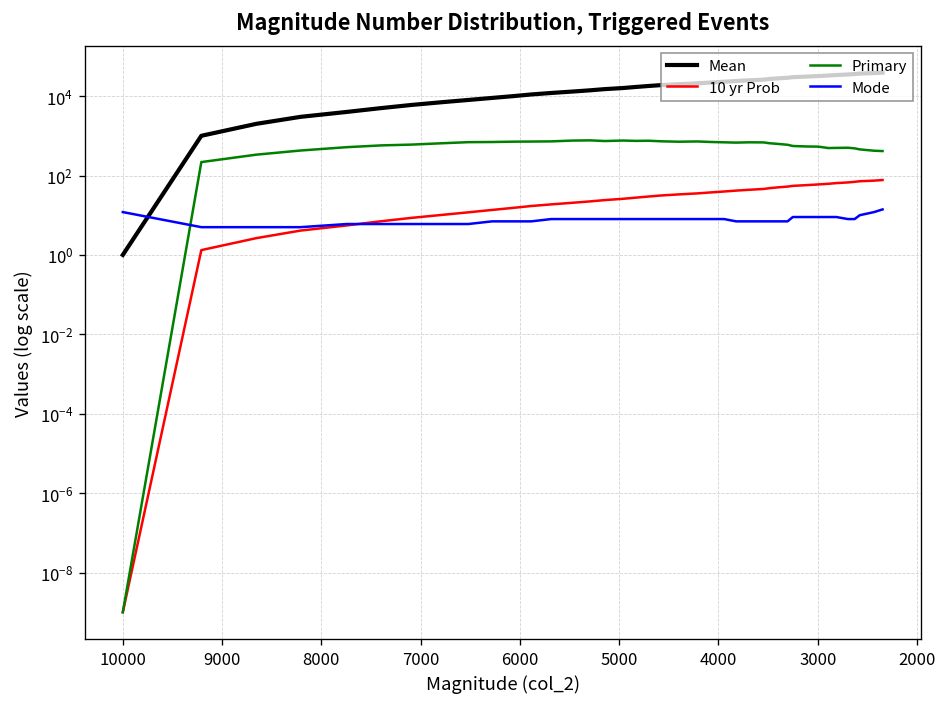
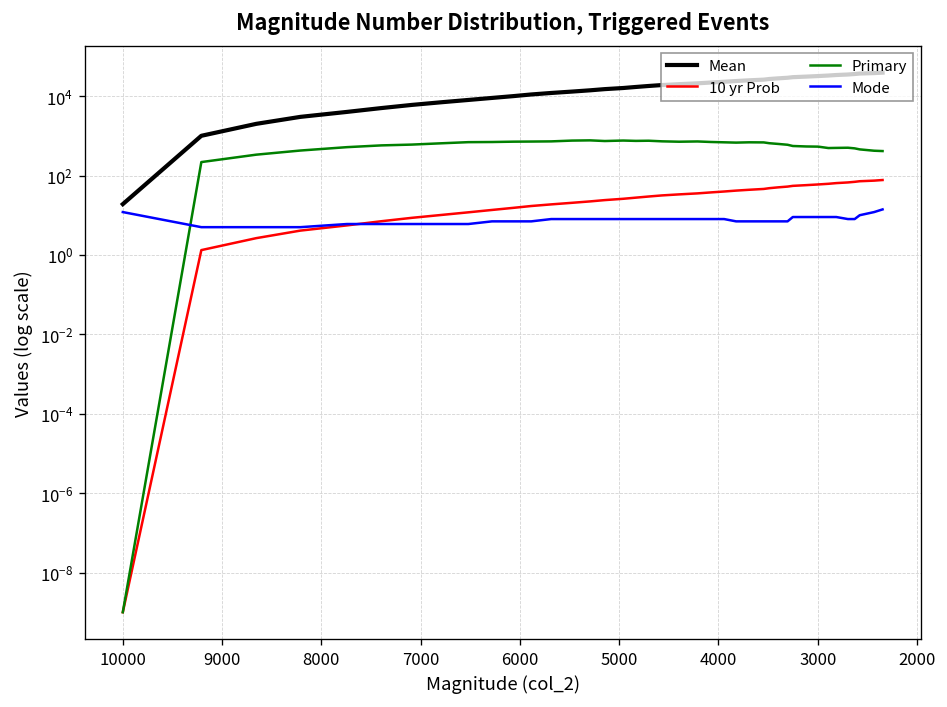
  {
    "Mean": {
-     "10000": 1
+     "10000": 20
    },
    "Mode": {
      "10000": 12
    }
  }
